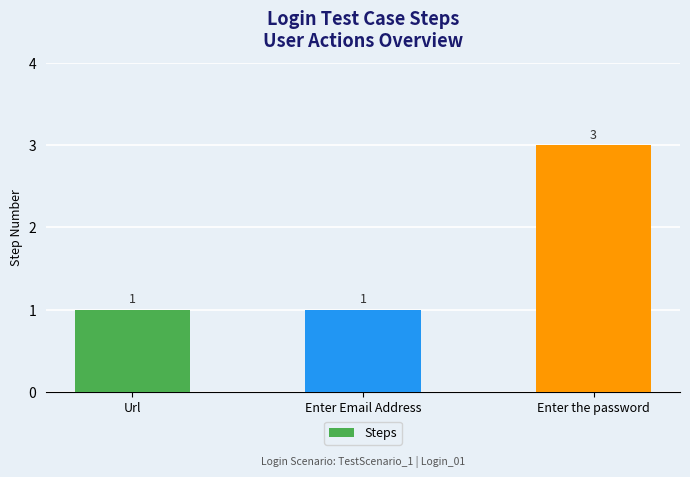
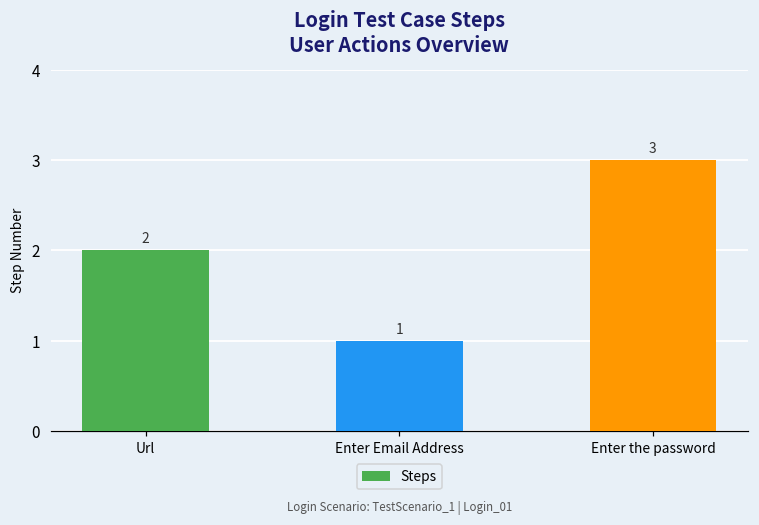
  {
-   "Url": 1,
+   "Url": 2,
    "Enter Email Address": 1,
    "Enter the password": 3
  }
